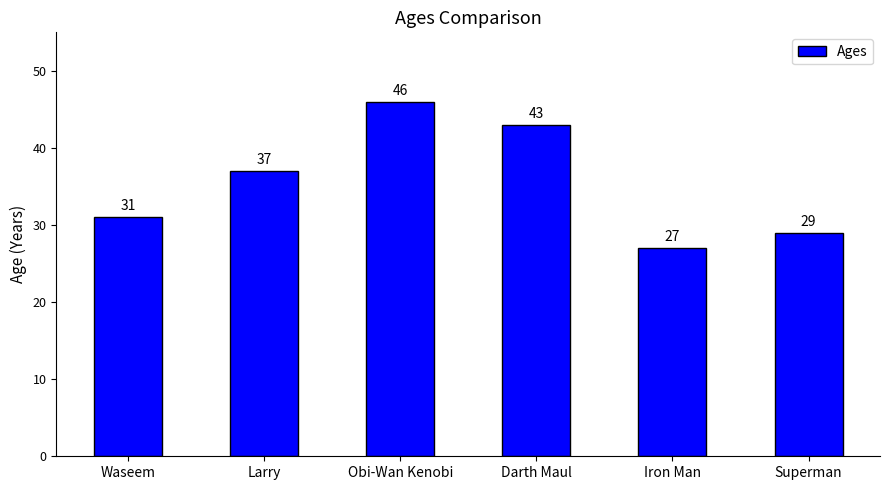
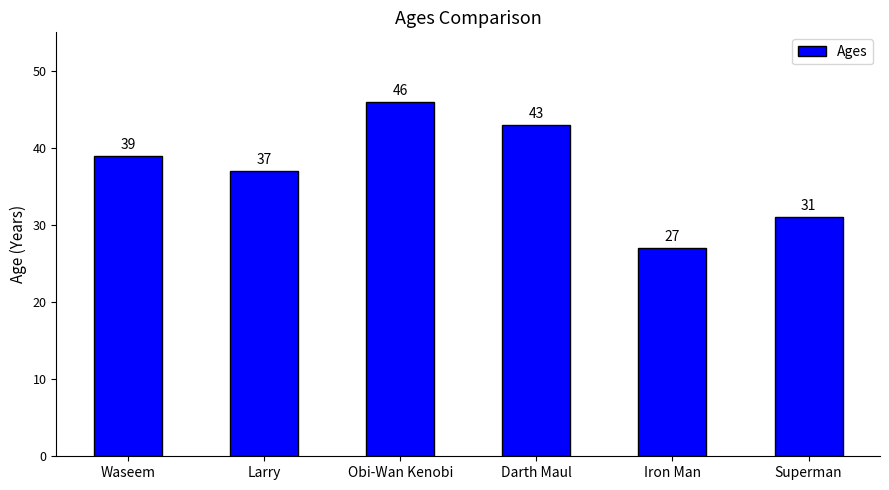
  {
-   "Waseem": 31,
+   "Waseem": 39,
    "Larry": 37,
    "Obi-Wan Kenobi": 46,
    "Darth Maul": 43,
    "Iron Man": 27,
-   "Superman": 29
+   "Superman": 31
  }
